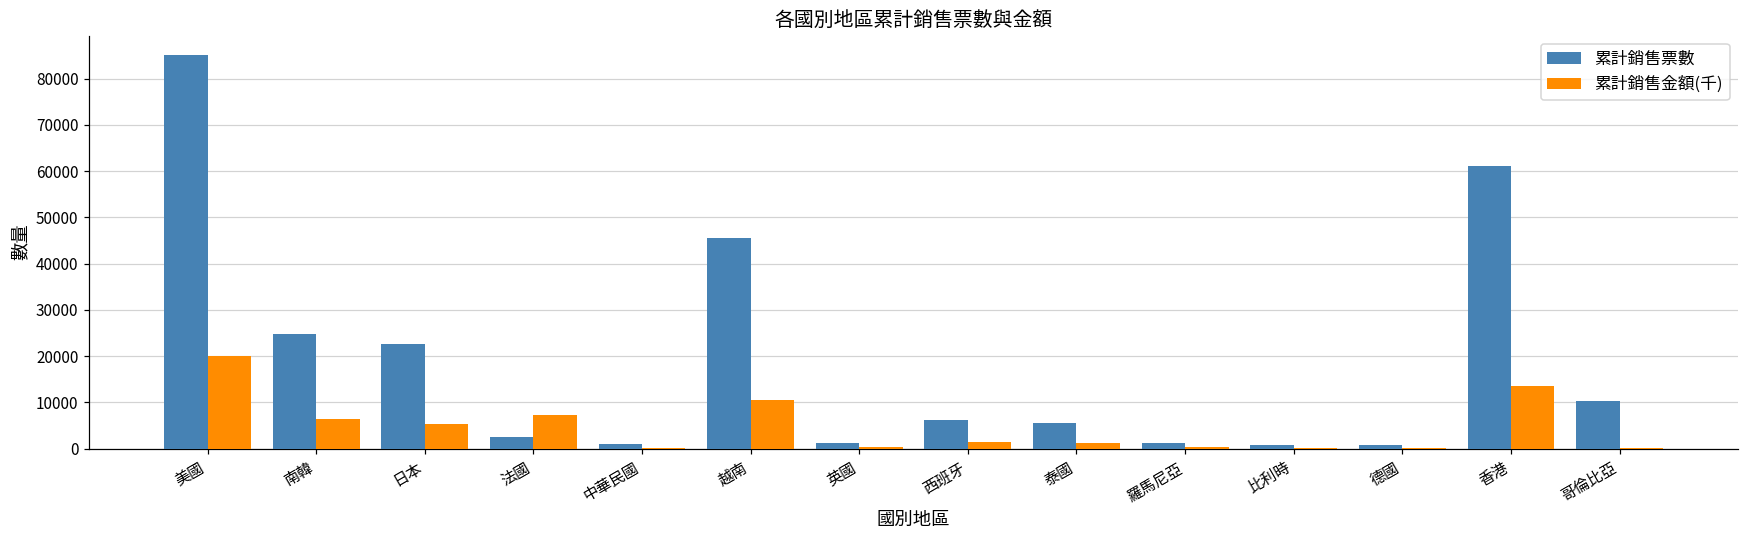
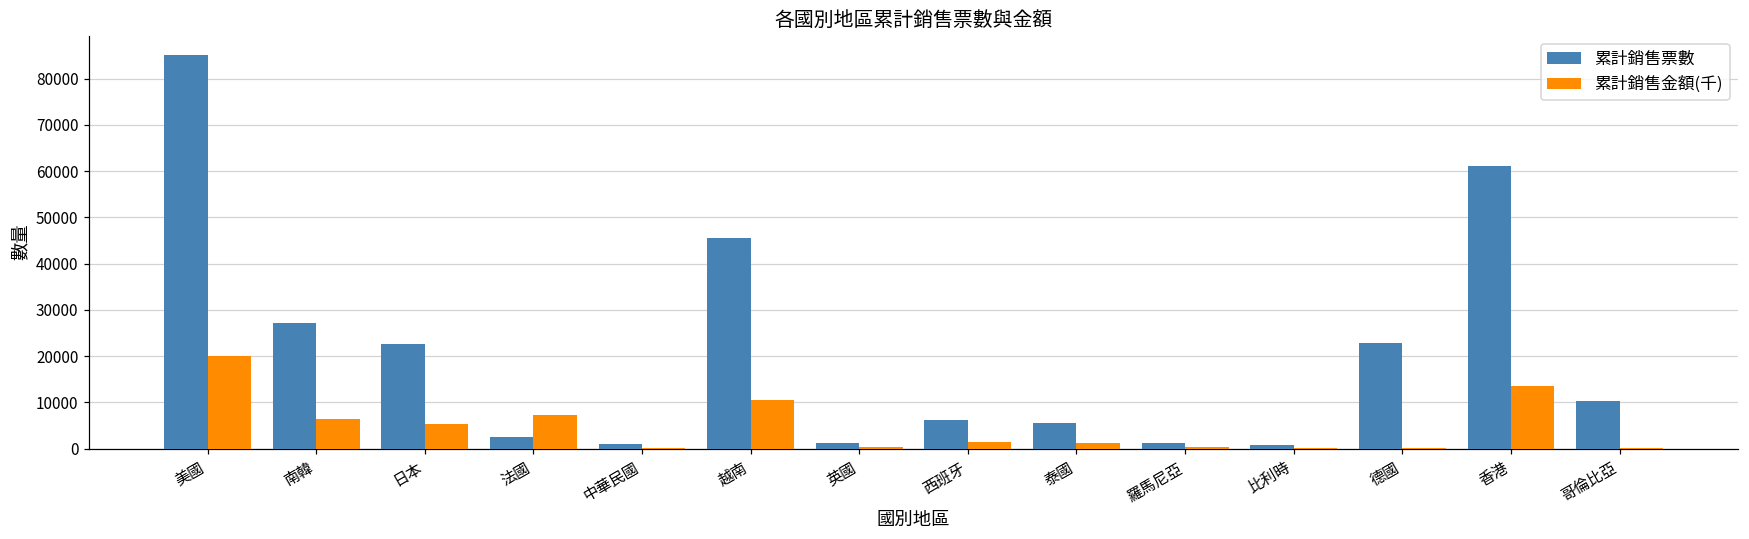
  {
    "累計銷售票數": {
      "美國": 85000,
-     "南韓": 25000,
+     "南韓": 27000,
      "日本": 23000,
      "法國": 2000,
      "中華民國": 1000,
      "越南": 45000,
      "英國": 1000,
      "西班牙": 6000,
      "泰國": 5000,
      "羅馬尼亞": 1000,
      "比利時": 1000,
-     "德國": 1000,
+     "德國": 23000,
      "香港": 61000,
      "哥倫比亞": 10000
    },
    "累計銷售金額(千)": {
      "美國": 20000,
      "南韓": 6000,
      "日本": 5000,
      "法國": 7000,
      "越南": 11000,
      "西班牙": 1000,
      "泰國": 1000,
      "香港": 14000
    }
  }
